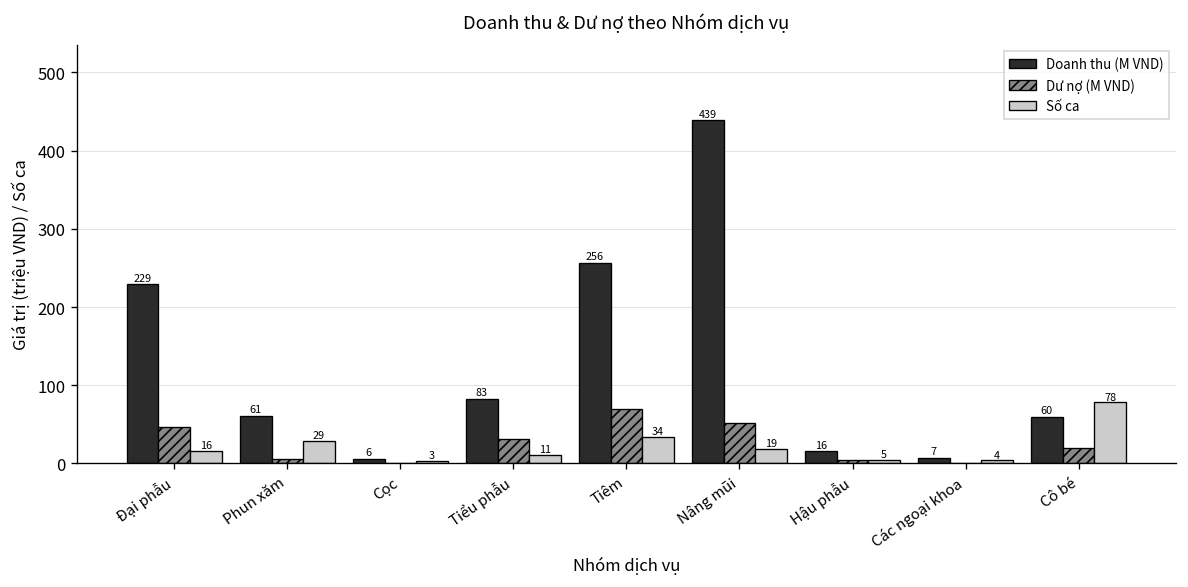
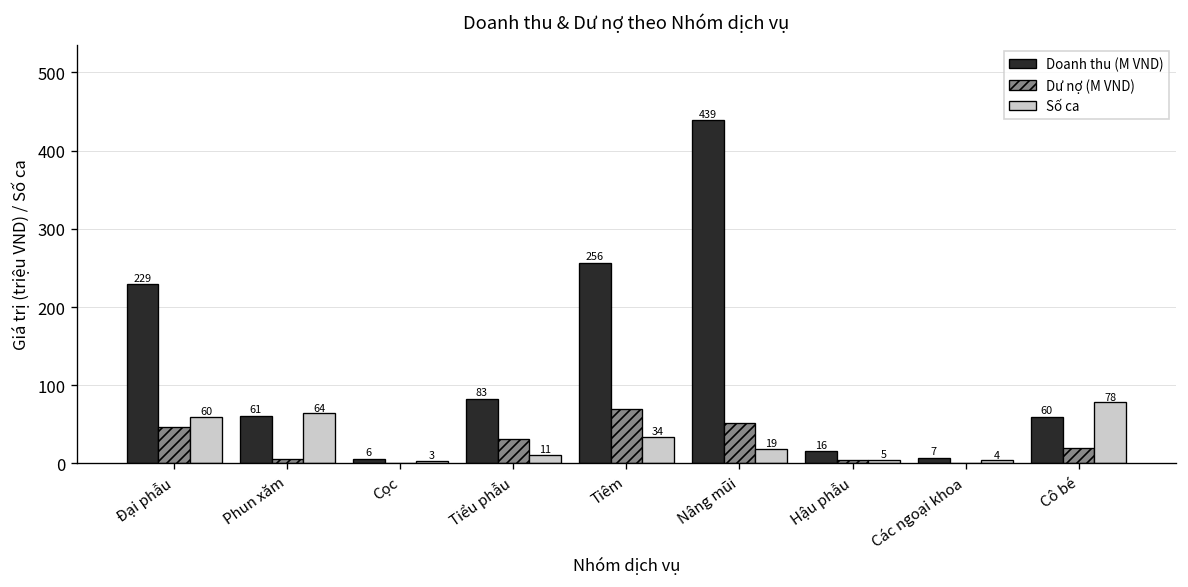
  {
    "Doanh thu (M VND)": {
      "Đại phẫu": 229,
      "Phun xăm": 61,
      "Cọc": 6,
      "Tiểu phẫu": 83,
      "Tiêm": 256,
      "Nâng mũi": 439,
      "Hậu phẫu": 16,
      "Các ngoại khoa": 7,
      "Cô bé": 60
    },
    "Dư nợ (M VND)": {
      "Đại phẫu": 50,
      "Phun xăm": 10,
      "Cọc": 0,
      "Tiểu phẫu": 30,
      "Tiêm": 70,
      "Nâng mũi": 50,
      "Hậu phẫu": 0,
      "Các ngoại khoa": 0,
      "Cô bé": 20
    },
    "Số ca": {
-     "Đại phẫu": 16,
-     "Phun xăm": 29,
+     "Đại phẫu": 60,
+     "Phun xăm": 64,
      "Cọc": 3,
      "Tiểu phẫu": 11,
      "Tiêm": 34,
      "Nâng mũi": 19,
      "Hậu phẫu": 5,
      "Các ngoại khoa": 4,
      "Cô bé": 78
    }
  }
